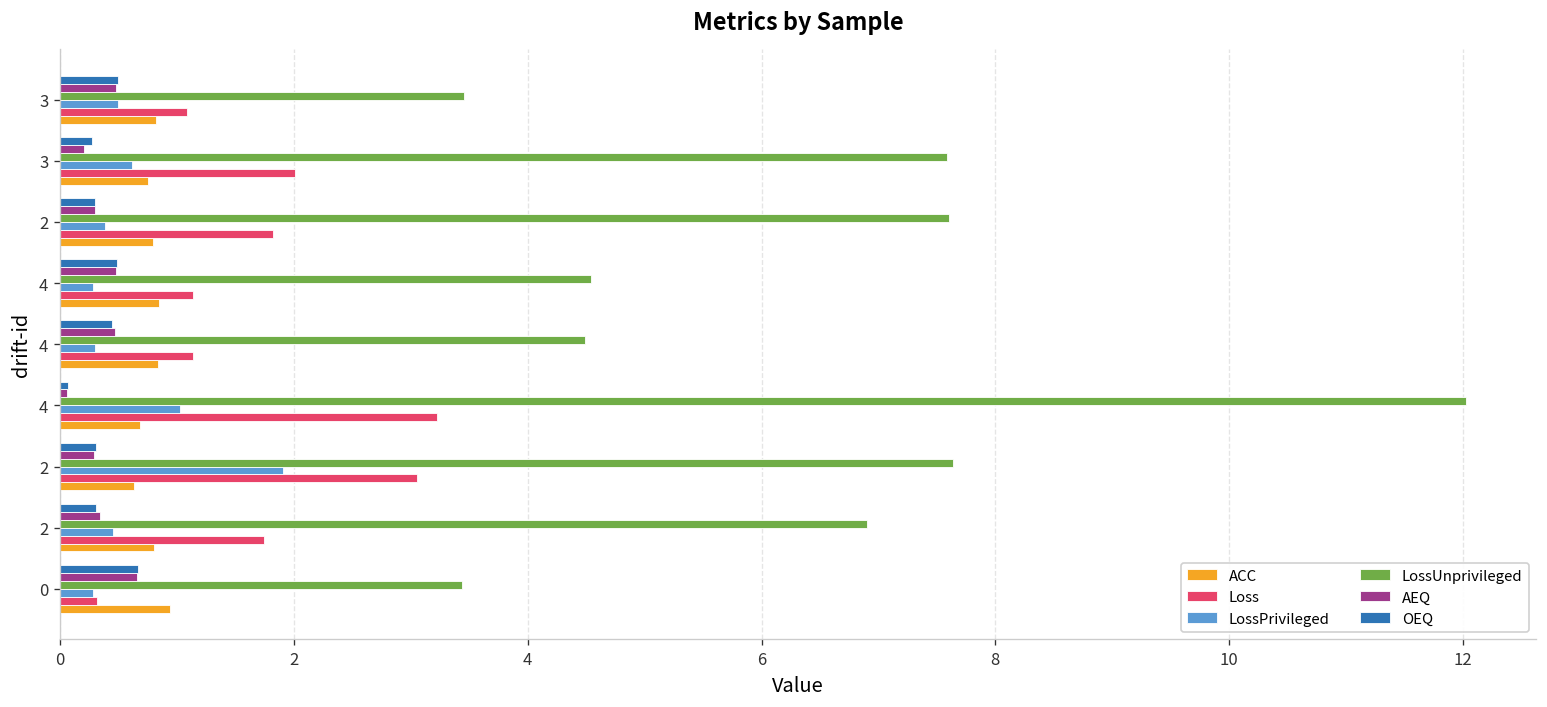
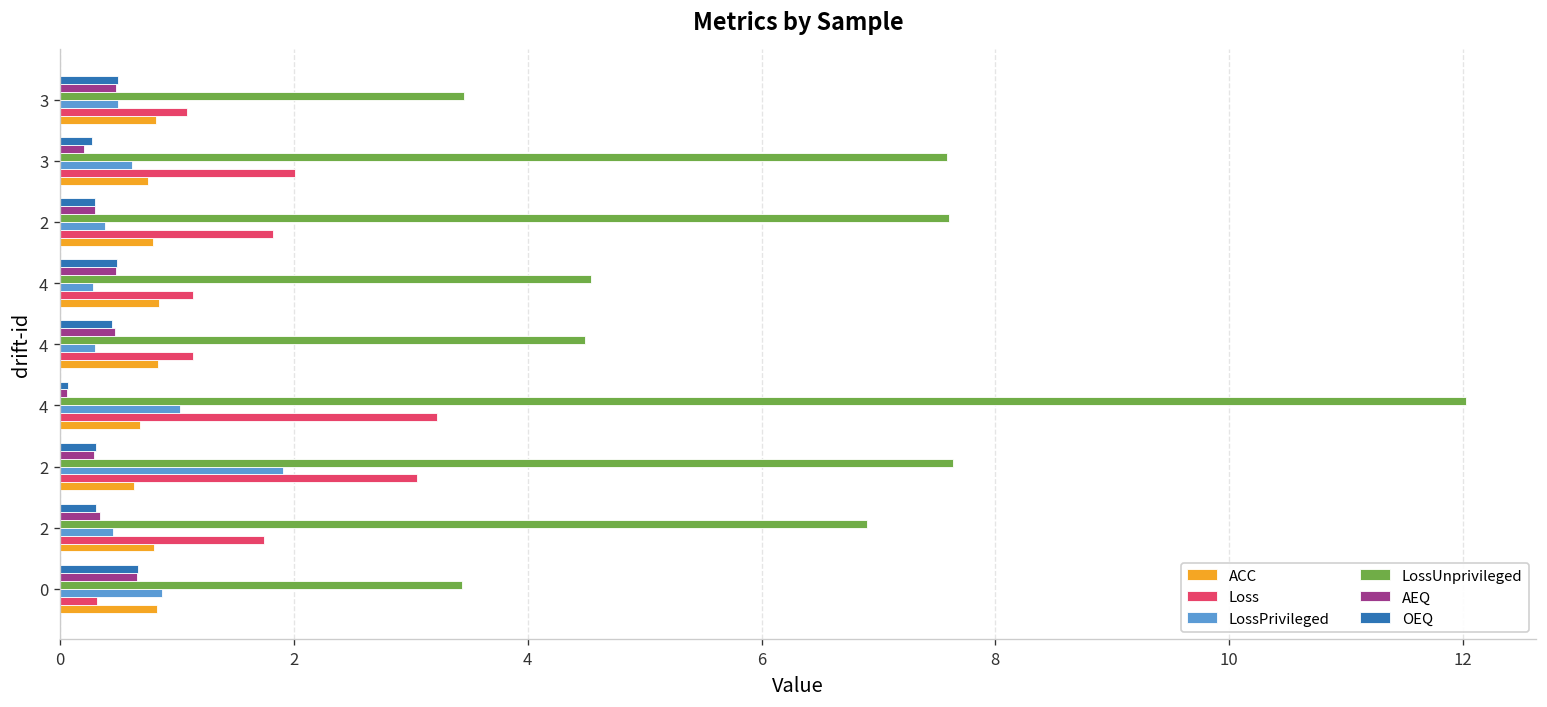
  {
    "ACC": {
-     "0": 0.9
+     "0": 0.8
    },
    "Loss": {
      "0": 0.3
    },
    "LossPrivileged": {
-     "0": 0.3
+     "0": 0.9
    },
    "LossUnprivileged": {
      "0": 3.4
    },
    "AEQ": {
      "0": 0.7
    },
    "OEQ": {
      "0": 0.7
    }
  }
